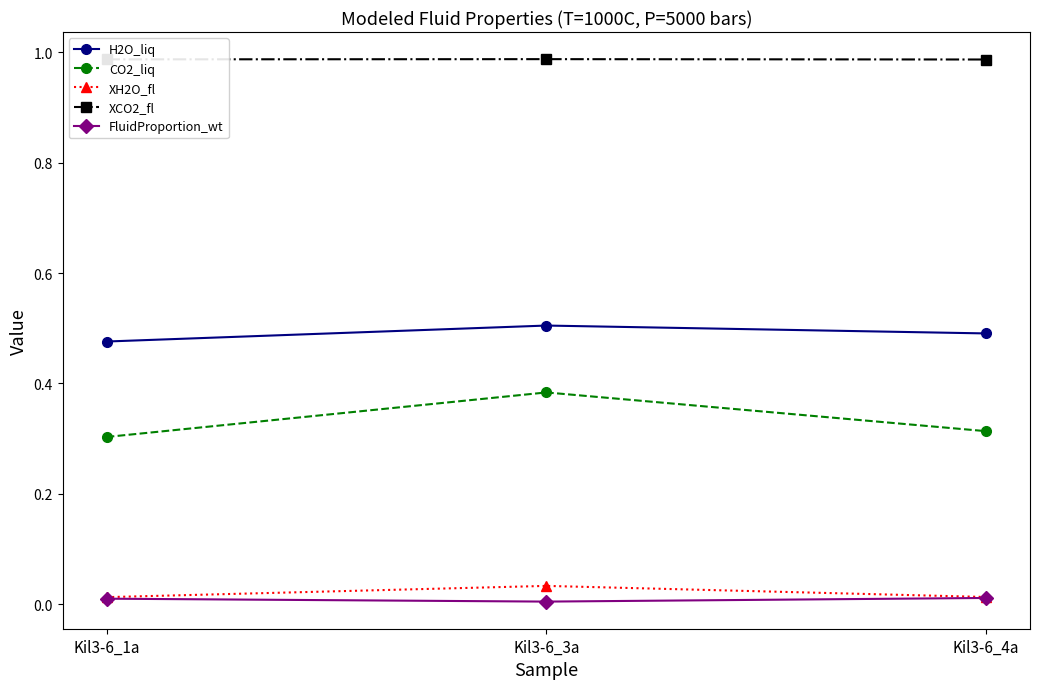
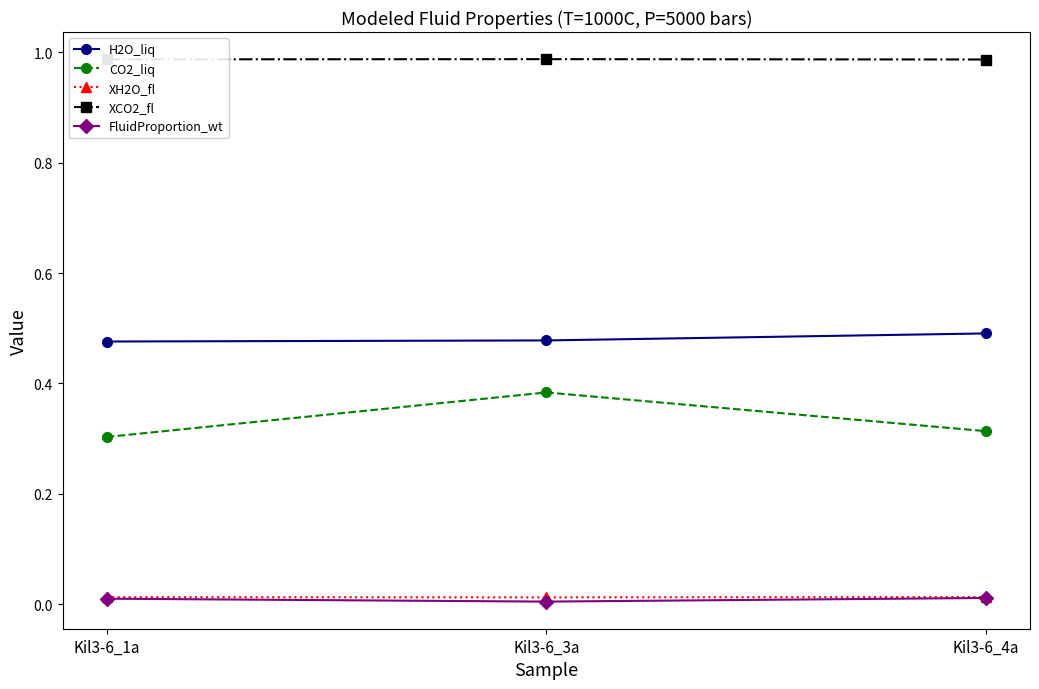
  {
    "H2O_liq": {
      "Kil3-6_1a": 0.48,
-     "Kil3-6_3a": 0.50,
+     "Kil3-6_3a": 0.48,
      "Kil3-6_4a": 0.49
    },
    "CO2_liq": {
      "Kil3-6_1a": 0.30,
      "Kil3-6_3a": 0.38,
      "Kil3-6_4a": 0.31
    },
    "XH2O_fl": {
-     "Kil3-6_3a": 0.03
+     "Kil3-6_3a": 0.01
    },
    "XCO2_fl": {
      "Kil3-6_3a": 0.99,
      "Kil3-6_4a": 0.99
    },
    "FluidProportion_wt": {
      "Kil3-6_3a": 0.00
    }
  }
